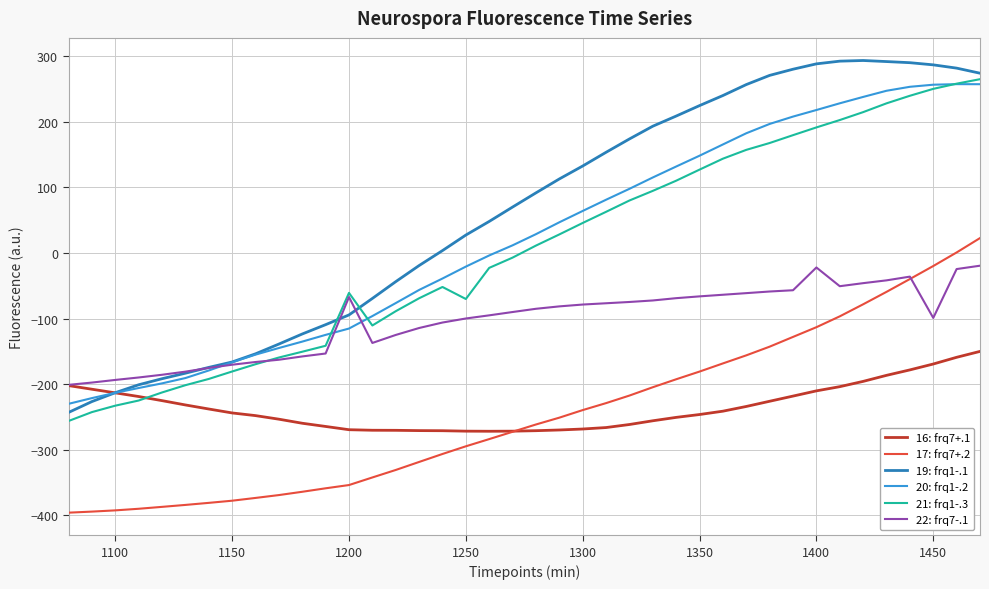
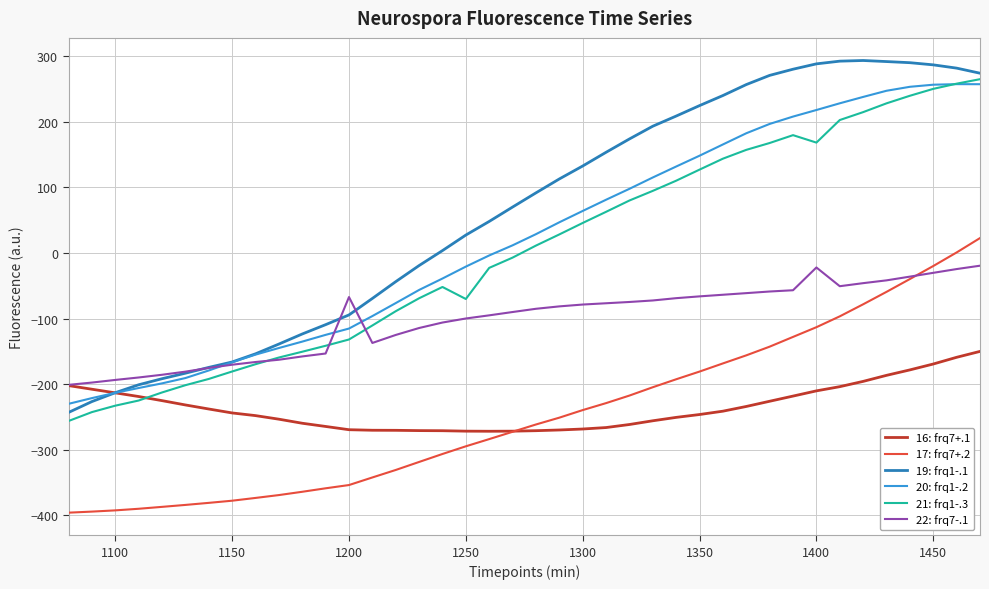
  {
    "21: frq1-.3": {
      "1100": -230,
      "1150": -180,
-     "1200": -60,
+     "1200": -130,
      "1250": -70,
      "1300": 50,
      "1350": 130,
-     "1400": 190,
+     "1400": 170,
      "1450": 250
    },
    "22: frq7-.1": {
      "1100": -190,
      "1200": -70,
      "1250": -100,
      "1300": -80,
      "1350": -70,
      "1400": -20,
-     "1450": -100
+     "1450": -30
    }
  }
